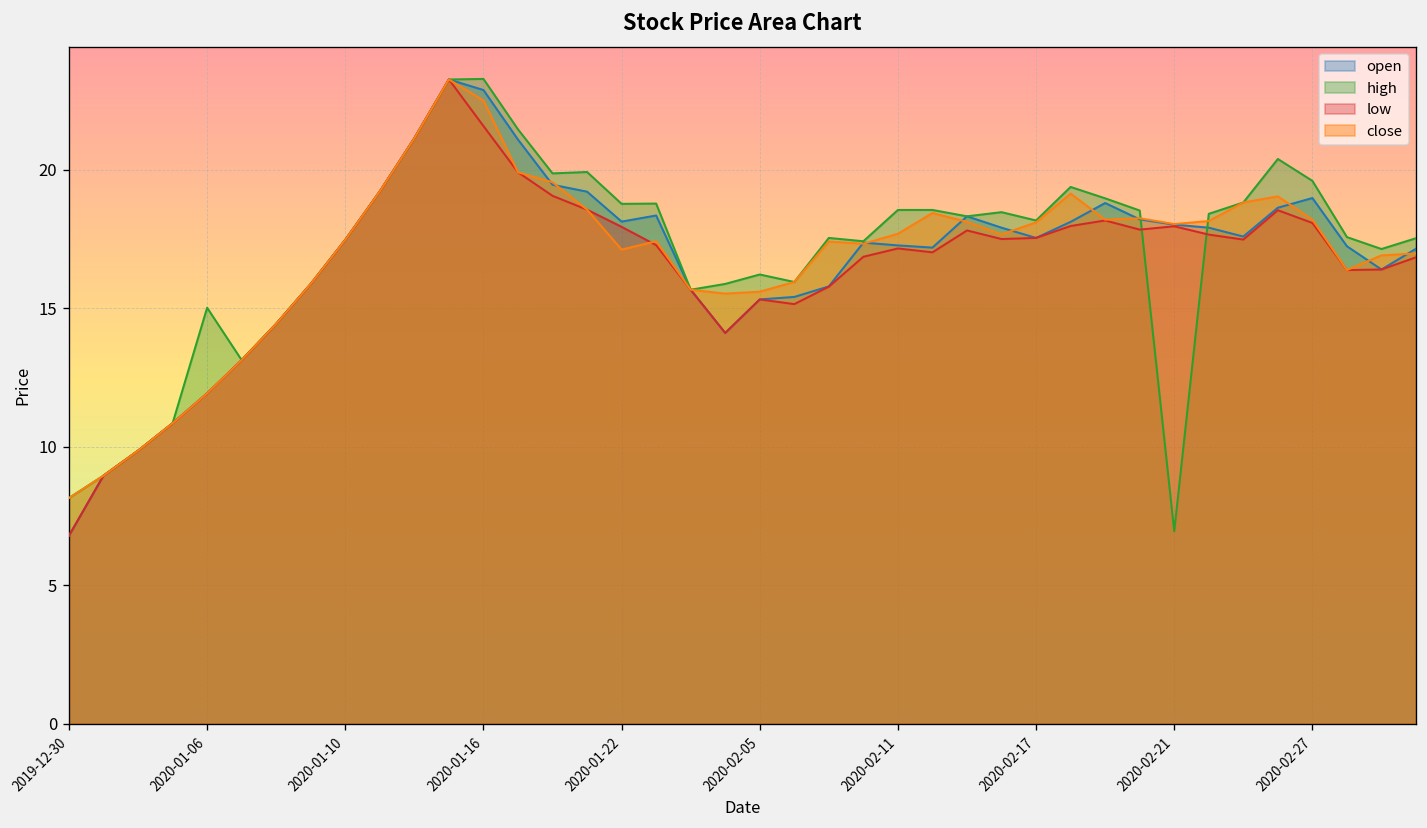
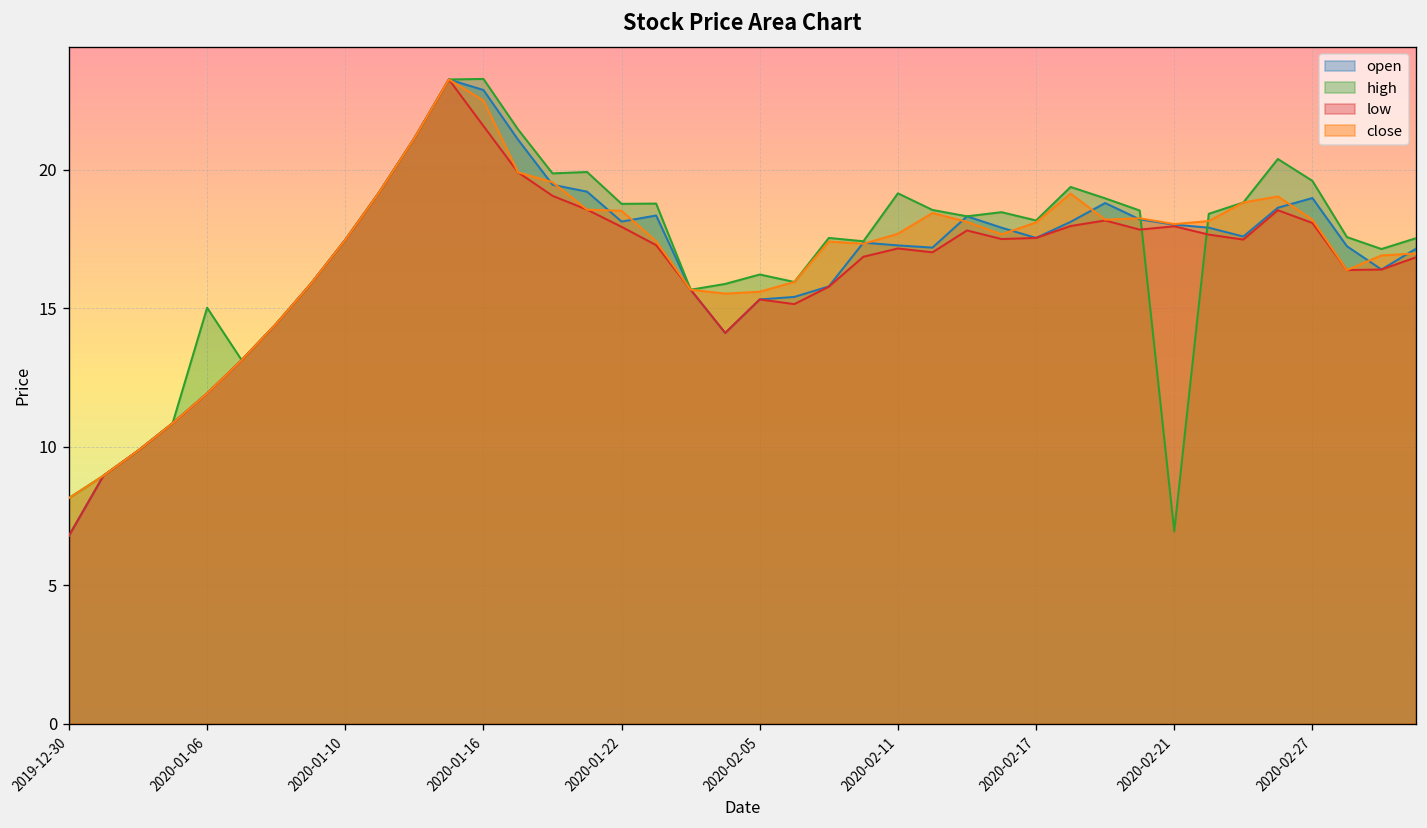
  {
    "open": {
      "2020-01-16": 22.9,
      "2020-01-22": 18.1,
      "2020-02-27": 19.0
    },
    "high": {
      "2020-01-06": 15.0,
      "2020-01-16": 23.3,
      "2020-01-22": 18.8,
      "2020-02-05": 16.2,
-     "2020-02-11": 18.6,
+     "2020-02-11": 19.2,
      "2020-02-21": 7.0,
      "2020-02-27": 19.6
    },
    "low": {
      "2020-01-16": 21.6,
      "2020-01-22": 17.9,
      "2020-02-27": 18.1
    },
    "close": {
      "2020-01-16": 22.5,
-     "2020-01-22": 17.1,
+     "2020-01-22": 18.5,
      "2020-02-05": 15.6,
      "2020-02-11": 17.7,
      "2020-02-27": 18.2
    }
  }
